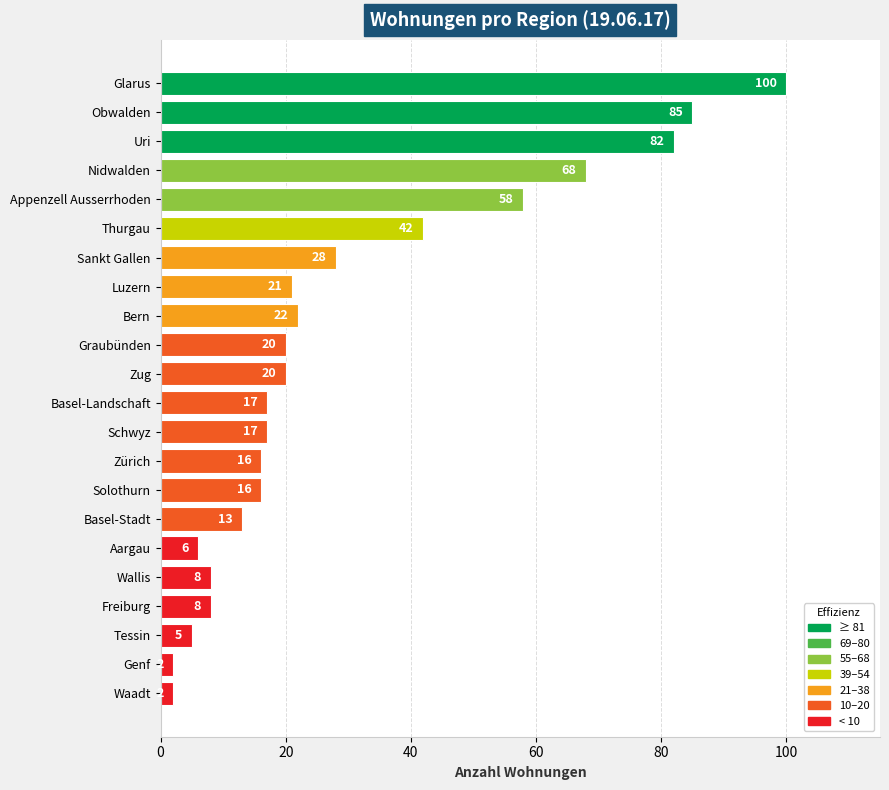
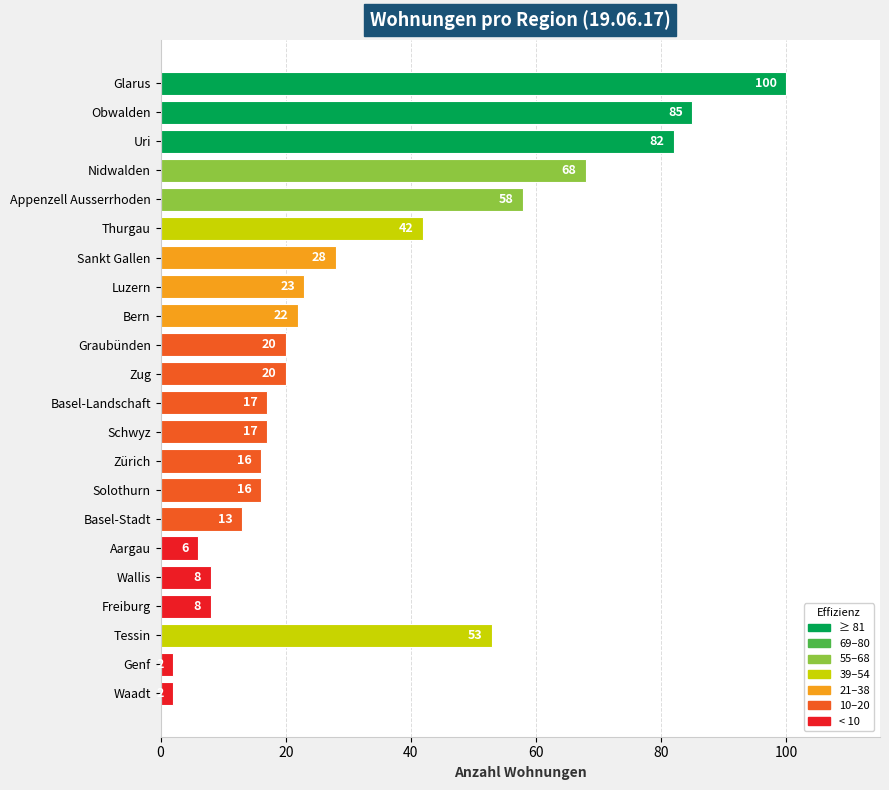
  {
    "Glarus": 100,
    "Obwalden": 85,
    "Uri": 82,
    "Nidwalden": 68,
    "Appenzell Ausserrhoden": 58,
    "Thurgau": 42,
    "Sankt Gallen": 28,
-   "Luzern": 21,
+   "Luzern": 23,
    "Bern": 22,
    "Graubünden": 20,
    "Zug": 20,
    "Basel-Landschaft": 17,
    "Schwyz": 17,
    "Zürich": 16,
    "Solothurn": 16,
    "Basel-Stadt": 13,
    "Aargau": 6,
    "Wallis": 8,
    "Freiburg": 8,
-   "Tessin": 5
+   "Tessin": 53
  }
